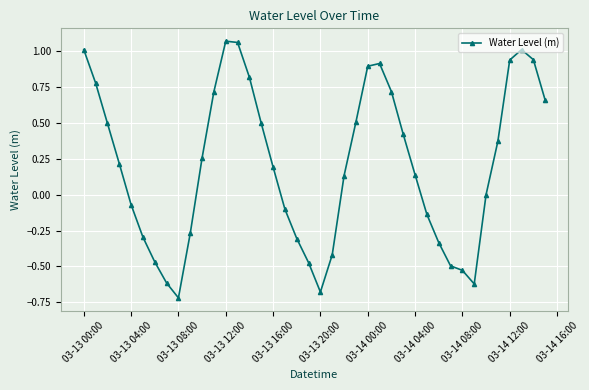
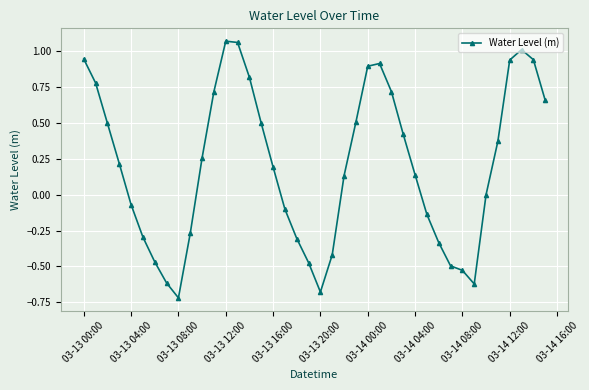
  {
-   "03-13 00:00": 1.01,
+   "03-13 00:00": 0.94,
    "03-13 04:00": -0.07,
    "03-13 08:00": -0.72,
    "03-13 12:00": 1.07,
    "03-13 16:00": 0.19,
    "03-13 20:00": -0.68,
    "03-14 00:00": 0.89,
    "03-14 04:00": 0.14,
    "03-14 08:00": -0.53,
    "03-14 12:00": 0.94
  }
